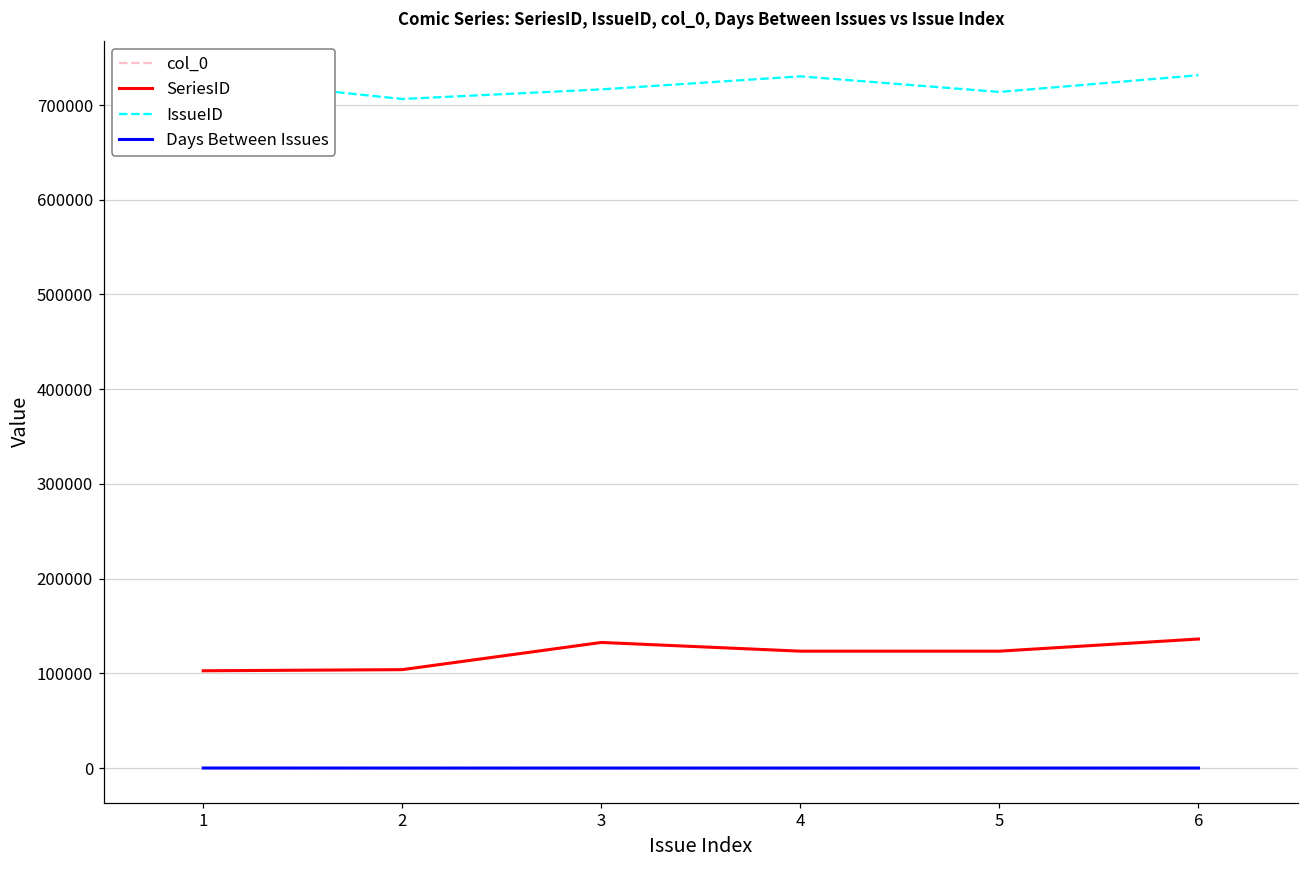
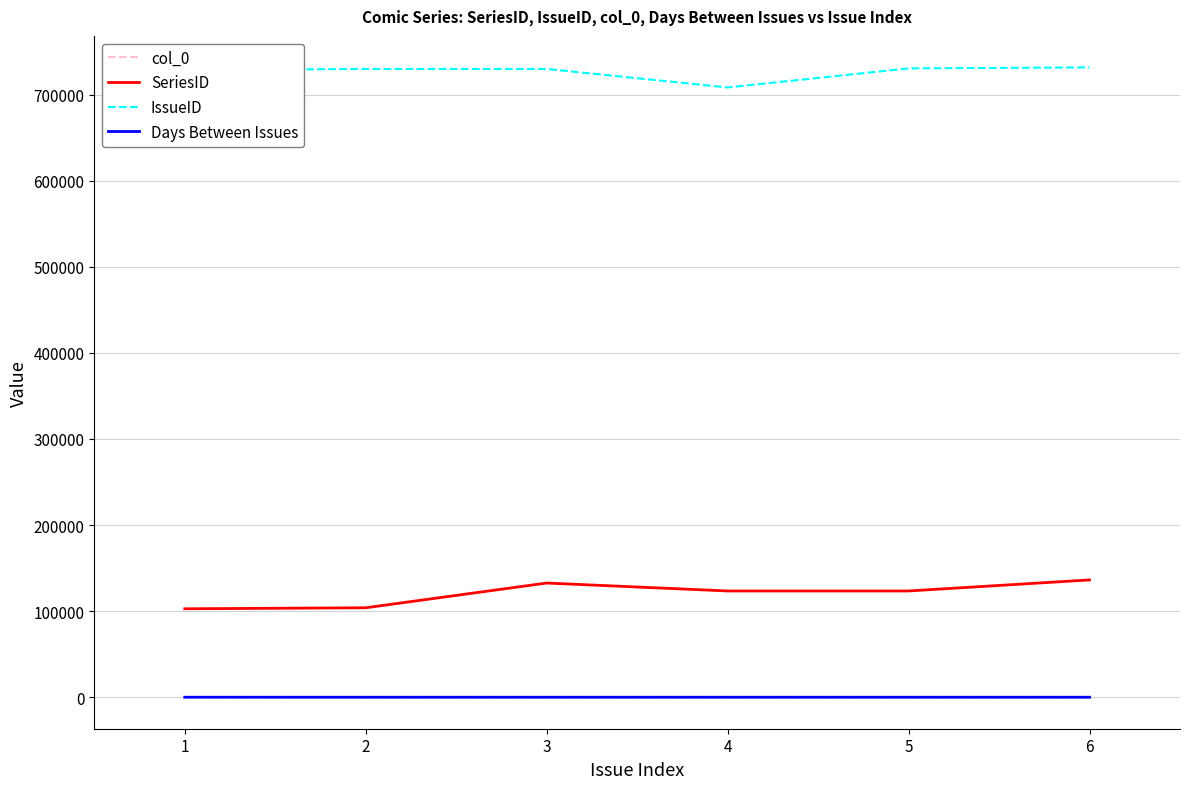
  {
    "Days Between Issues": {
      "1": 0,
      "2": 0,
      "3": 0,
      "4": 0,
      "5": 0,
      "6": 0
    },
    "SeriesID": {
      "1": 100000,
      "2": 100000,
      "3": 130000,
      "4": 120000,
      "5": 120000,
      "6": 140000
    },
    "IssueID": {
-     "2": 710000,
-     "3": 720000,
-     "4": 730000,
-     "5": 710000,
+     "2": 730000,
+     "3": 730000,
+     "4": 710000,
+     "5": 730000,
      "6": 730000
    }
  }
